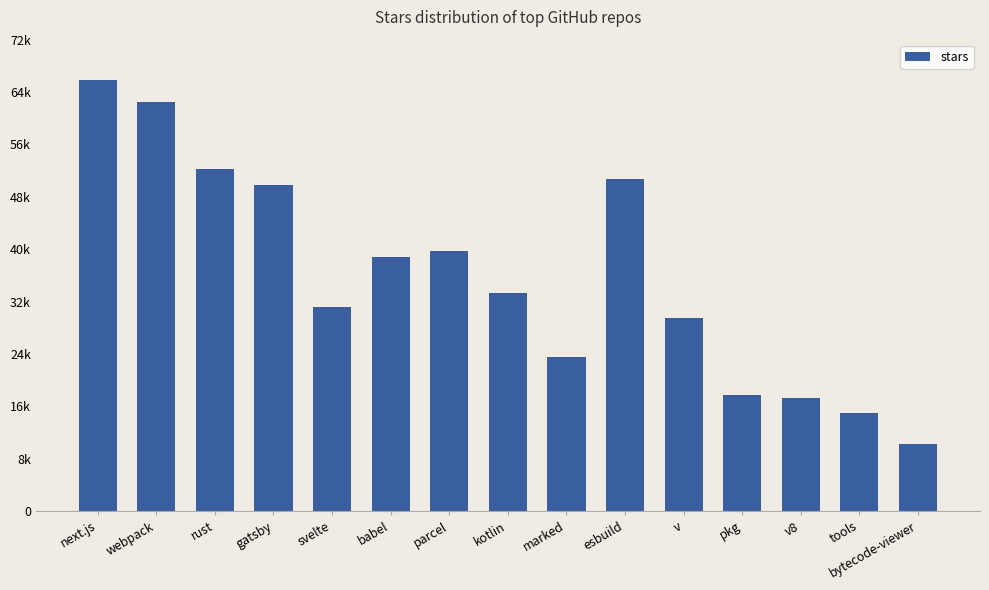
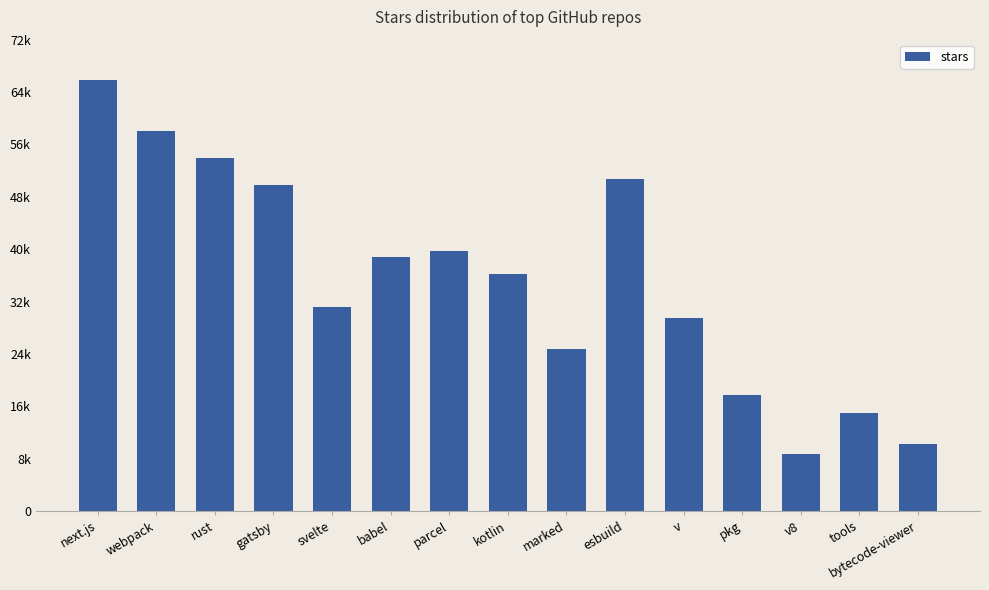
  {
    "next.js": 66000,
-   "webpack": 62000,
-   "rust": 52000,
+   "webpack": 58000,
+   "rust": 54000,
    "gatsby": 50000,
    "svelte": 31000,
    "babel": 39000,
    "parcel": 40000,
-   "kotlin": 33000,
-   "marked": 24000,
+   "kotlin": 36000,
+   "marked": 25000,
    "esbuild": 51000,
    "v": 30000,
    "pkg": 18000,
-   "v8": 17000,
+   "v8": 9000,
    "tools": 15000,
    "bytecode-viewer": 10000
  }
